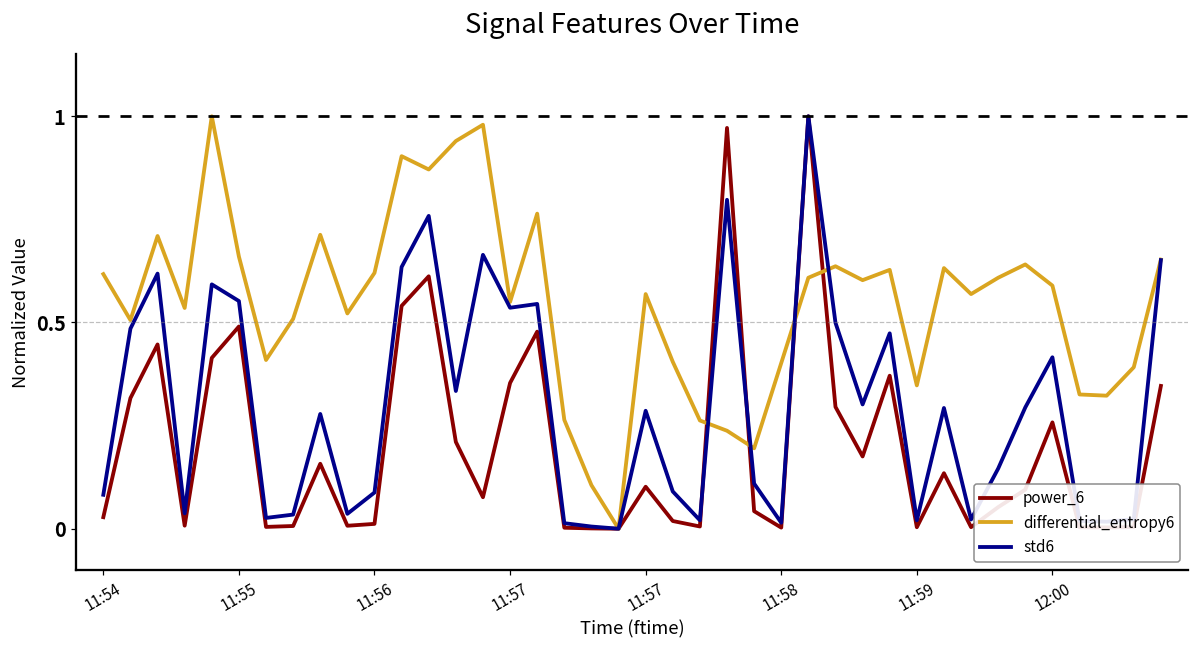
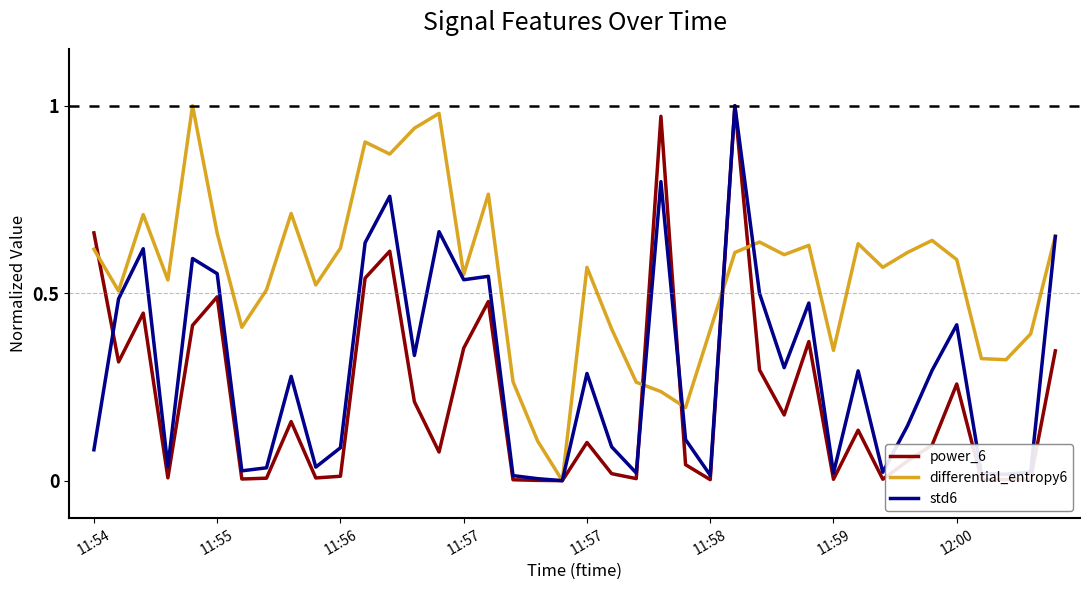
  {
    "power_6": {
-     "11:54": 0.03
+     "11:54": 0.66
    },
    "differential_entropy6": {
      "11:54": 0.62
    },
    "std6": {
      "11:54": 0.08
    }
  }
